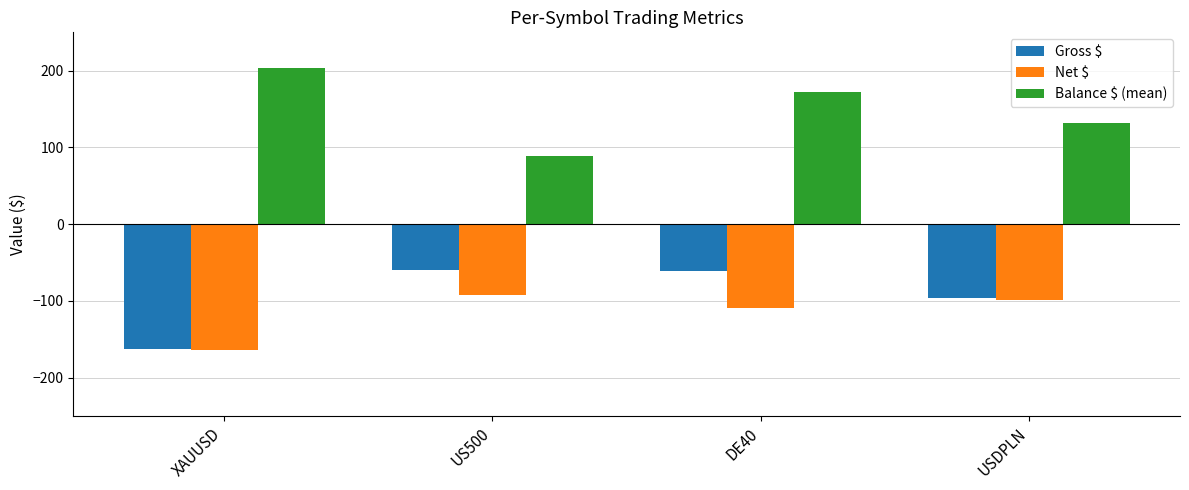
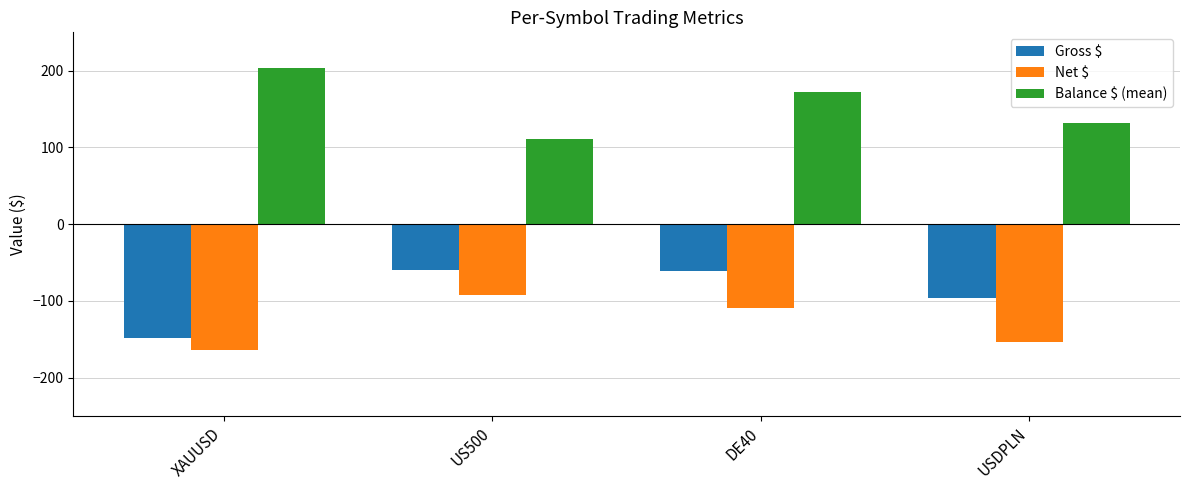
  {
    "Gross $": {
-     "XAUUSD": -160,
+     "XAUUSD": -150,
      "US500": -60,
      "DE40": -60,
      "USDPLN": -100
    },
    "Net $": {
      "XAUUSD": -160,
      "US500": -90,
      "DE40": -110,
-     "USDPLN": -100
+     "USDPLN": -150
    },
    "Balance $ (mean)": {
      "XAUUSD": 200,
-     "US500": 90,
+     "US500": 110,
      "DE40": 170,
      "USDPLN": 130
    }
  }
